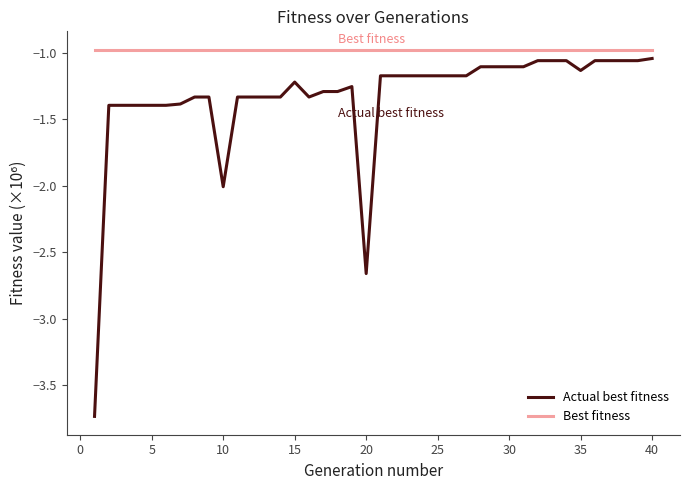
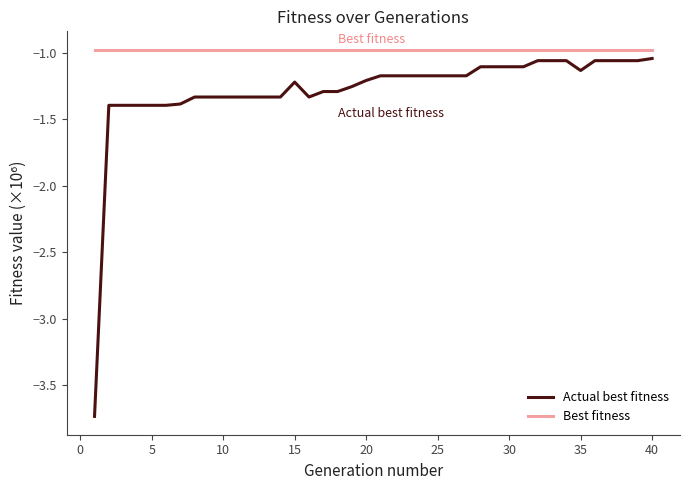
  {
    "Actual best fitness": {
      "5": -1.40,
-     "10": -2.01,
+     "10": -1.33,
      "15": -1.22,
-     "20": -2.66,
+     "20": -1.21,
      "25": -1.17,
      "30": -1.11,
      "35": -1.13,
      "40": -1.04
    },
    "Best fitness": {
      "5": -0.98,
      "10": -0.98,
      "15": -0.98,
      "20": -0.98,
      "25": -0.98,
      "30": -0.98,
      "35": -0.98,
      "40": -0.98
    }
  }
